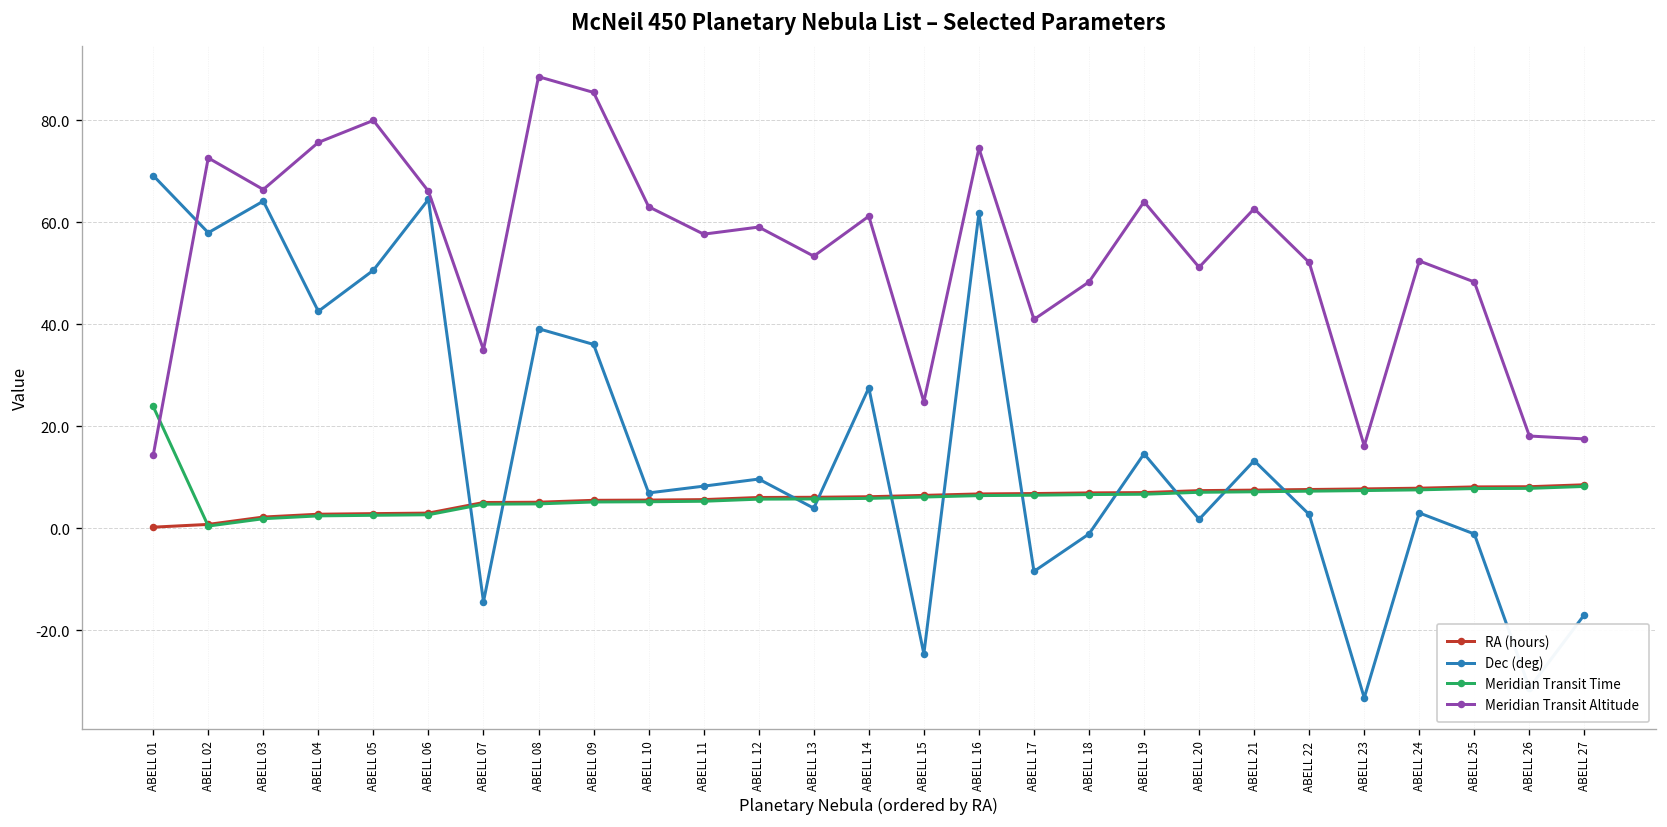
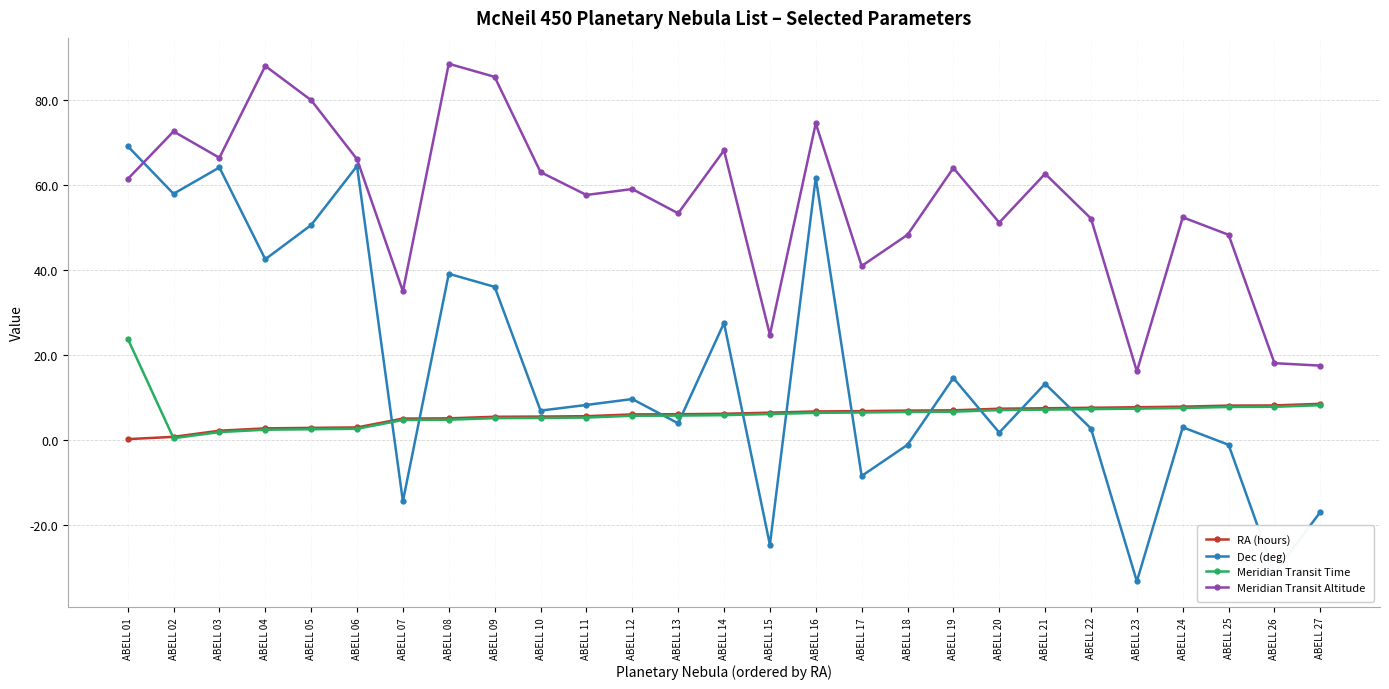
  {
    "RA (hours)": {
      "ABELL 01": 0
    },
    "Dec (deg)": {
      "ABELL 01": 69,
      "ABELL 02": 58,
      "ABELL 03": 64,
      "ABELL 04": 43,
      "ABELL 05": 51,
      "ABELL 06": 64,
      "ABELL 07": -14,
      "ABELL 08": 39,
      "ABELL 09": 36,
      "ABELL 10": 7,
      "ABELL 11": 8,
      "ABELL 12": 10,
      "ABELL 13": 4,
      "ABELL 14": 28,
      "ABELL 15": -25,
      "ABELL 16": 62,
      "ABELL 17": -8,
      "ABELL 18": -1,
      "ABELL 19": 15,
      "ABELL 20": 2,
      "ABELL 21": 13,
      "ABELL 22": 3,
      "ABELL 23": -33,
      "ABELL 24": 3,
      "ABELL 25": -1,
      "ABELL 27": -17
    },
    "Meridian Transit Time": {
      "ABELL 01": 24
    },
    "Meridian Transit Altitude": {
-     "ABELL 01": 14,
+     "ABELL 01": 61,
      "ABELL 02": 73,
      "ABELL 03": 66,
-     "ABELL 04": 76,
+     "ABELL 04": 88,
      "ABELL 05": 80,
      "ABELL 06": 66,
      "ABELL 07": 35,
      "ABELL 08": 89,
      "ABELL 09": 85,
      "ABELL 10": 63,
      "ABELL 11": 58,
      "ABELL 12": 59,
      "ABELL 13": 53,
-     "ABELL 14": 61,
+     "ABELL 14": 68,
      "ABELL 15": 25,
      "ABELL 16": 75,
      "ABELL 17": 41,
      "ABELL 18": 48,
      "ABELL 19": 64,
      "ABELL 20": 51,
      "ABELL 21": 63,
      "ABELL 22": 52,
      "ABELL 23": 16,
      "ABELL 24": 52,
      "ABELL 25": 48,
      "ABELL 26": 18,
      "ABELL 27": 18
    }
  }
